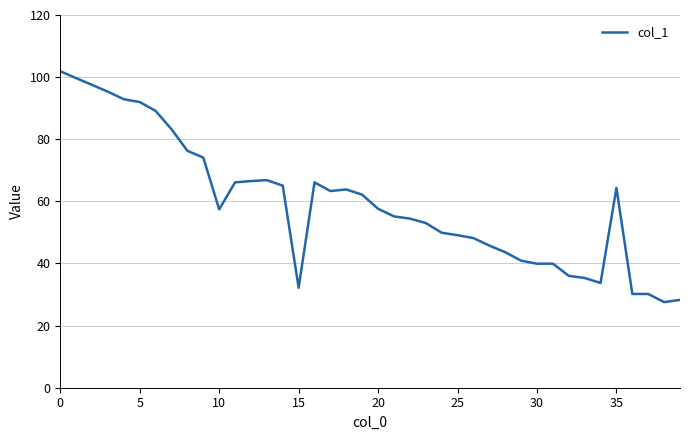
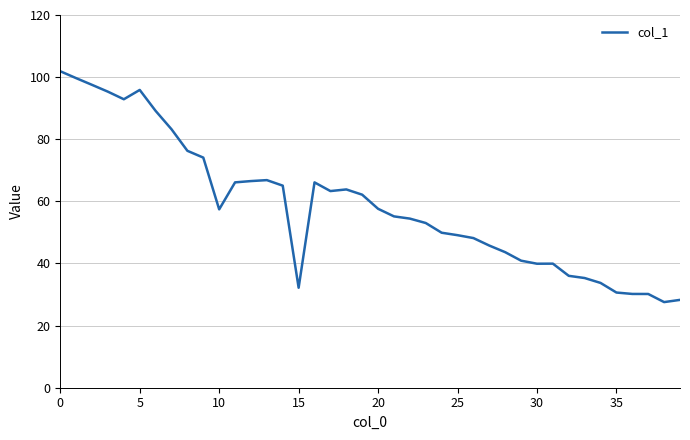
  {
    "0": 102,
-   "5": 92,
+   "5": 96,
    "10": 57,
    "15": 32,
    "20": 58,
    "25": 49,
    "30": 40,
-   "35": 64
+   "35": 31
  }
